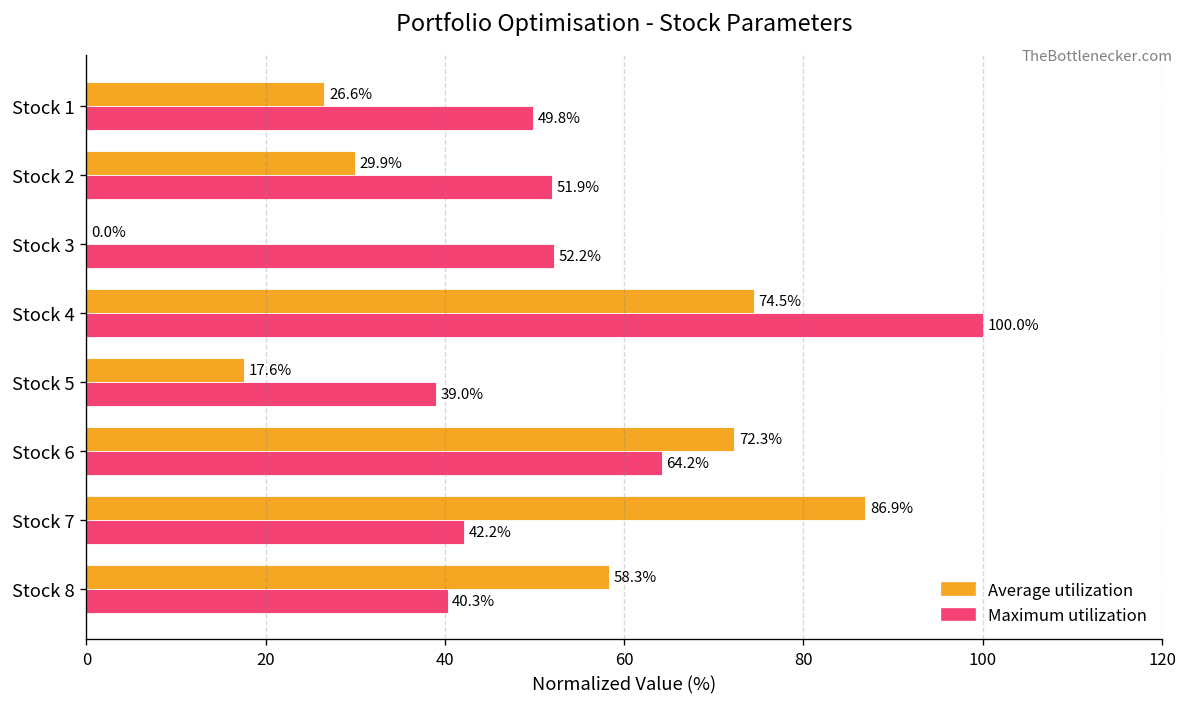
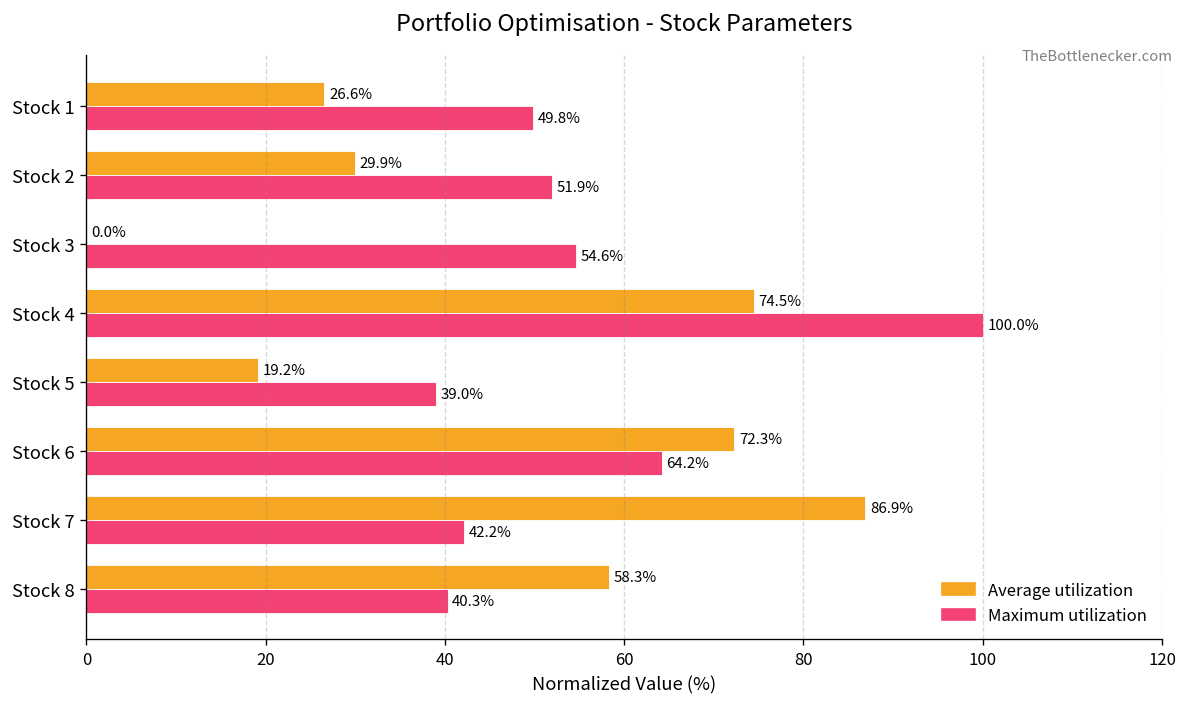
  {
    "Average utilization": {
      "Stock 1": "26.6%",
      "Stock 2": "29.9%",
      "Stock 3": "0.0%",
      "Stock 4": "74.5%",
-     "Stock 5": "17.6%",
+     "Stock 5": "19.2%",
      "Stock 6": "72.3%",
      "Stock 7": "86.9%",
      "Stock 8": "58.3%"
    },
    "Maximum utilization": {
      "Stock 1": "49.8%",
      "Stock 2": "51.9%",
-     "Stock 3": "52.2%",
+     "Stock 3": "54.6%",
      "Stock 4": "100.0%",
      "Stock 5": "39.0%",
      "Stock 6": "64.2%",
      "Stock 7": "42.2%",
      "Stock 8": "40.3%"
    }
  }
